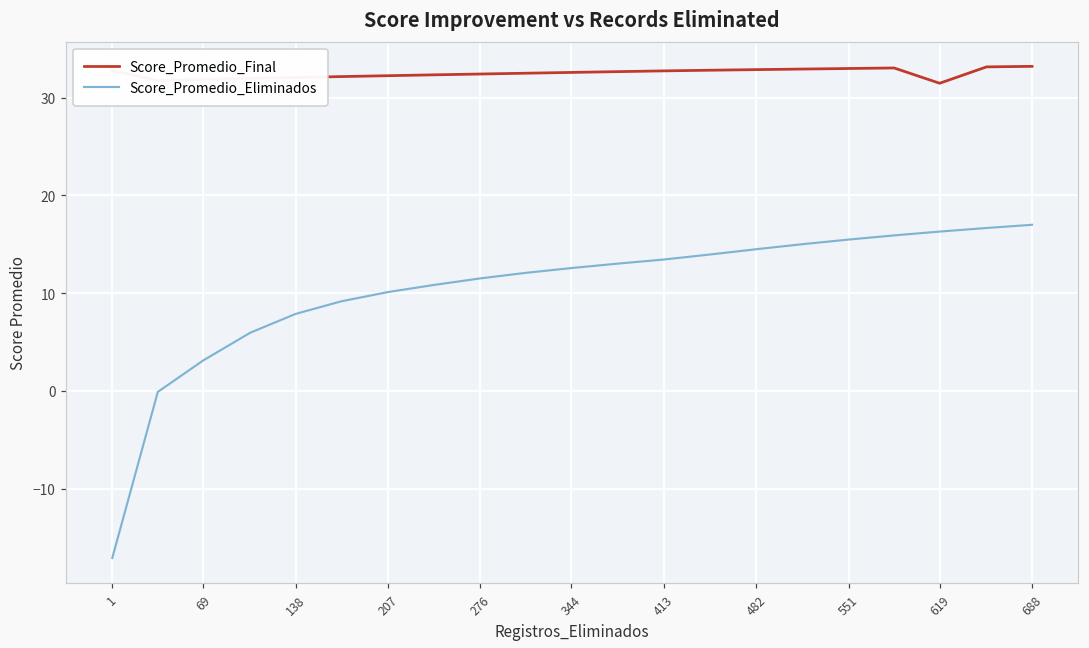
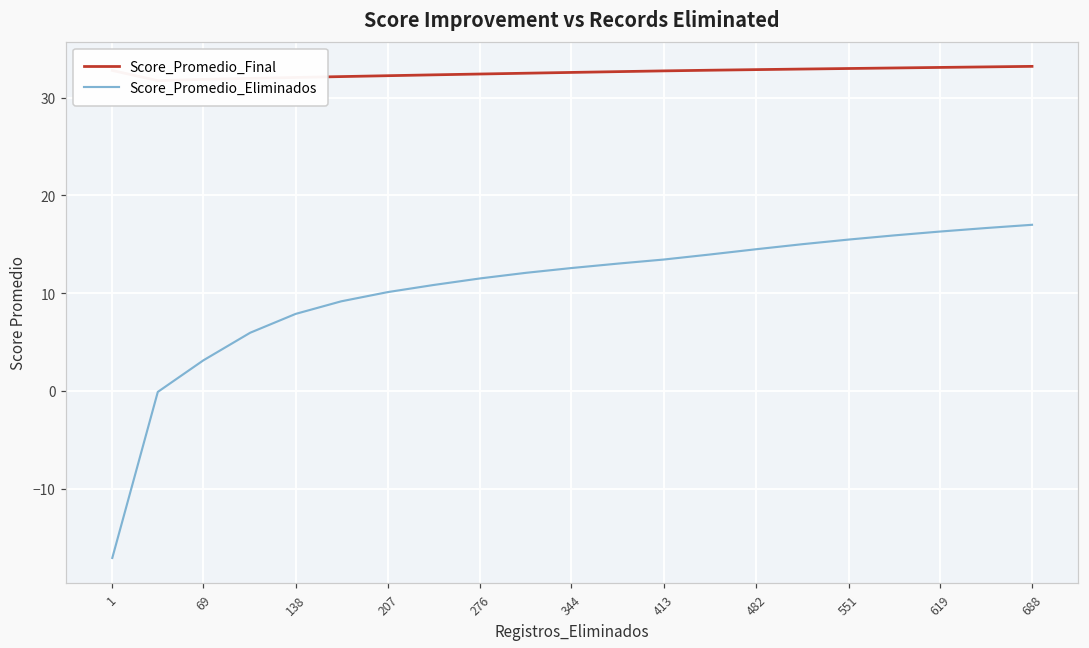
  {
    "Score_Promedio_Final": {
      "207": 32,
      "276": 32,
      "344": 33,
      "413": 33,
      "482": 33,
      "551": 33,
-     "619": 31,
+     "619": 33,
      "688": 33
    },
    "Score_Promedio_Eliminados": {
      "1": -17,
      "69": 3,
      "138": 8,
      "207": 10,
      "276": 12,
      "344": 13,
      "413": 13,
      "482": 14,
      "551": 15,
      "619": 16,
      "688": 17
    }
  }
